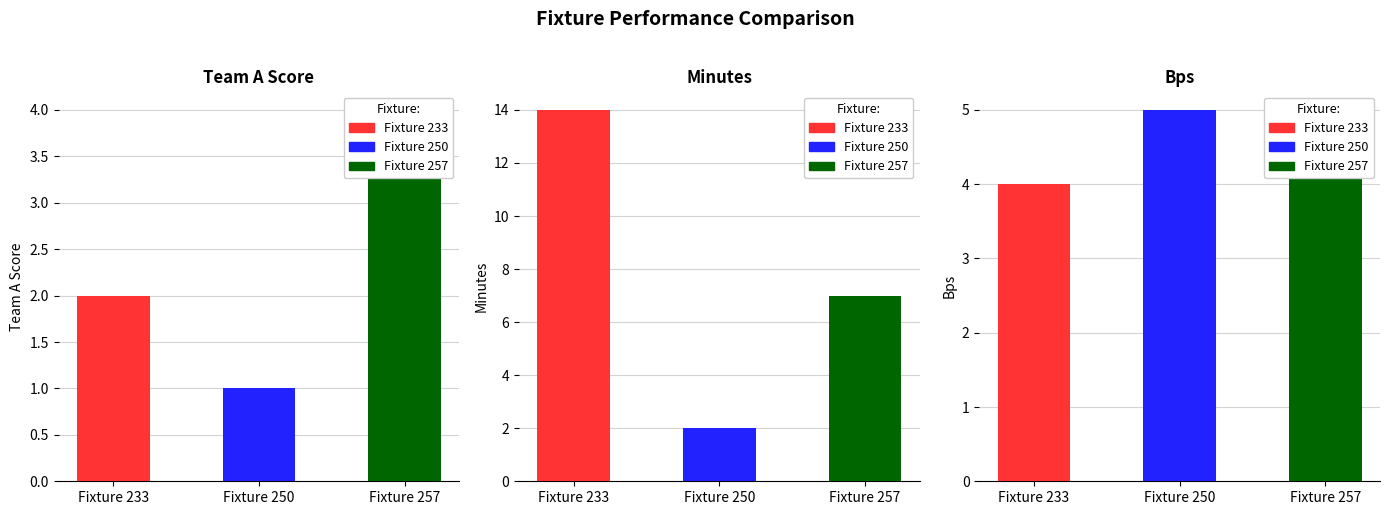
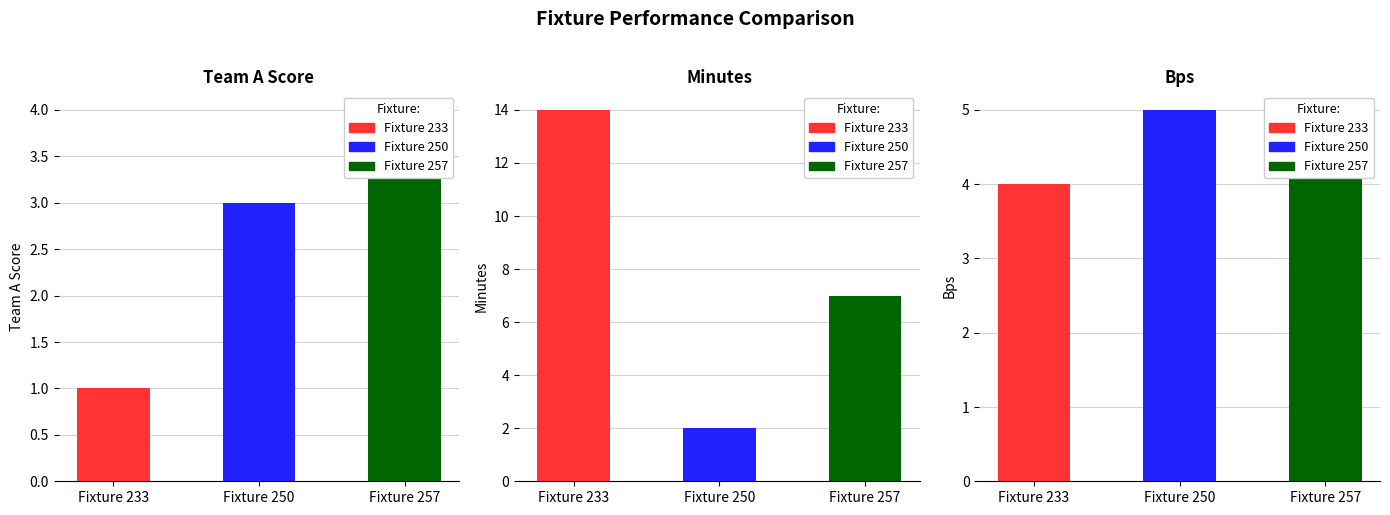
  {
    "Team A Score": {
-     "Fixture 233": 2,
-     "Fixture 250": 1
+     "Fixture 233": 1,
+     "Fixture 250": 3
    },
    "Minutes": {
      "Fixture 233": 14.0,
      "Fixture 250": 2.0,
      "Fixture 257": 7.0
    },
    "Bps": {
      "Fixture 233": 4.0,
      "Fixture 250": 5.0
    }
  }
